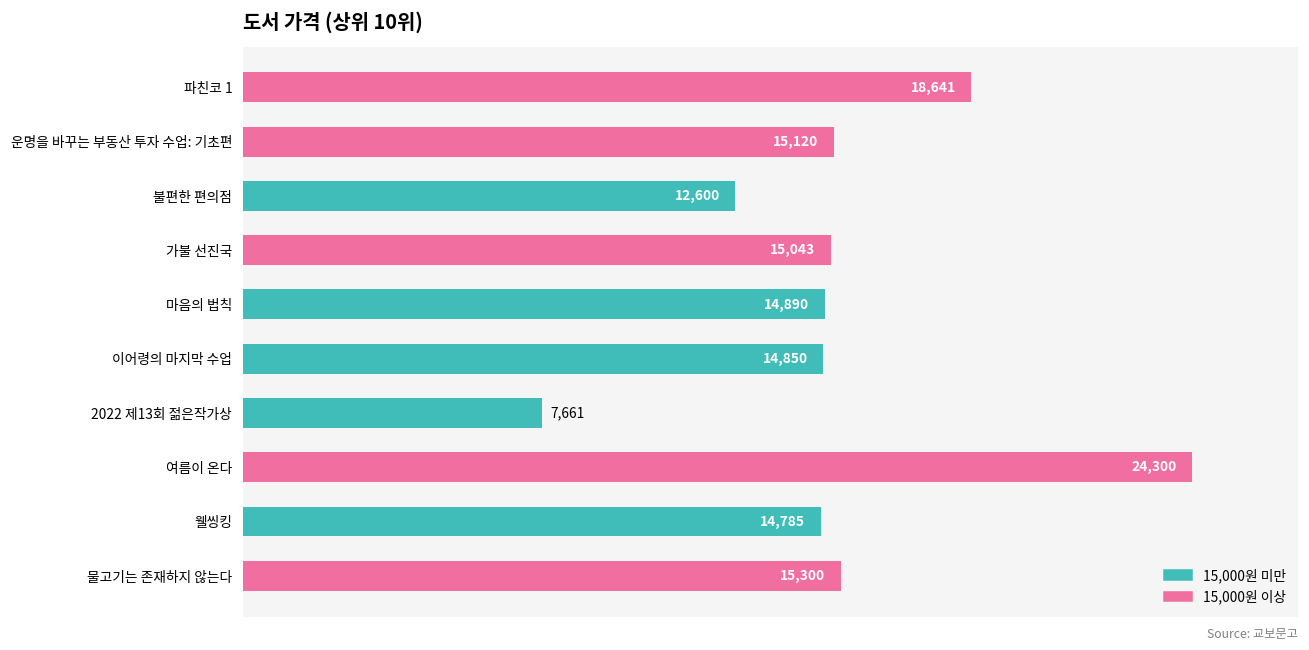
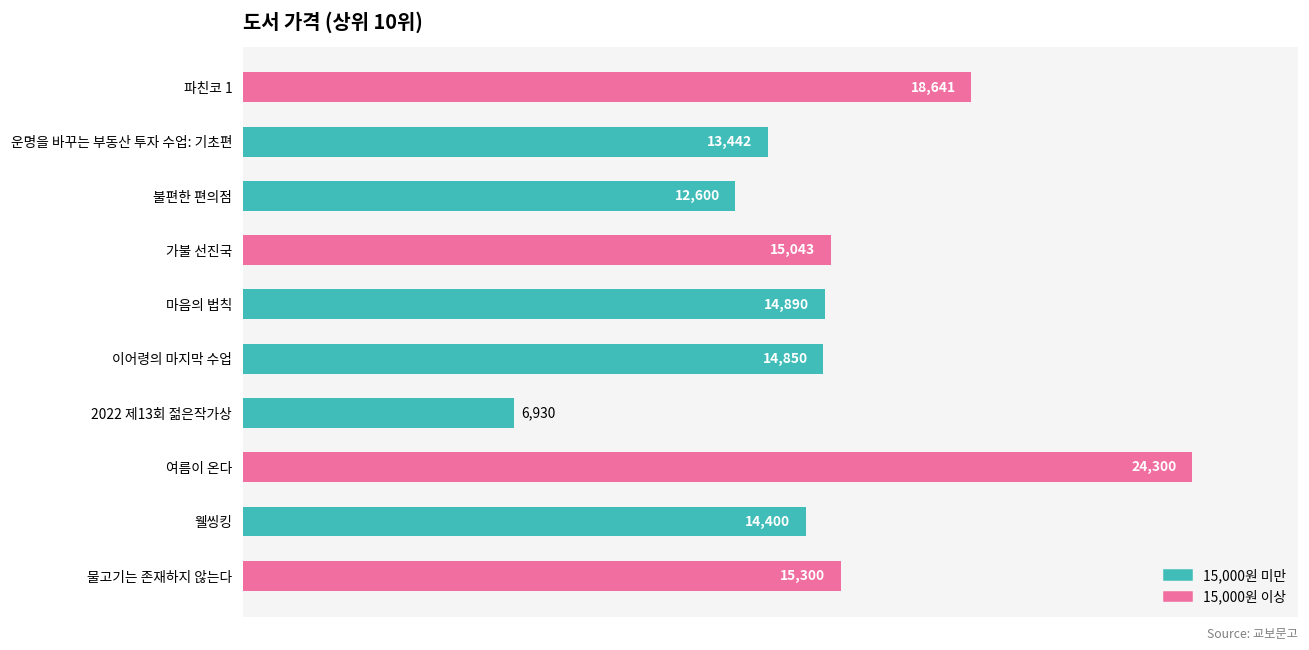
  {
    "파친코 1": "18,641",
-   "운명을 바꾸는 부동산 투자 수업: 기초편": "15,120",
+   "운명을 바꾸는 부동산 투자 수업: 기초편": "13,442",
    "불편한 편의점": "12,600",
    "가불 선진국": "15,043",
    "마음의 법칙": "14,890",
    "이어령의 마지막 수업": "14,850",
-   "2022 제13회 젊은작가상": "7,661",
+   "2022 제13회 젊은작가상": "6,930",
    "여름이 온다": "24,300",
-   "웰씽킹": "14,785",
+   "웰씽킹": "14,400",
    "물고기는 존재하지 않는다": "15,300"
  }
